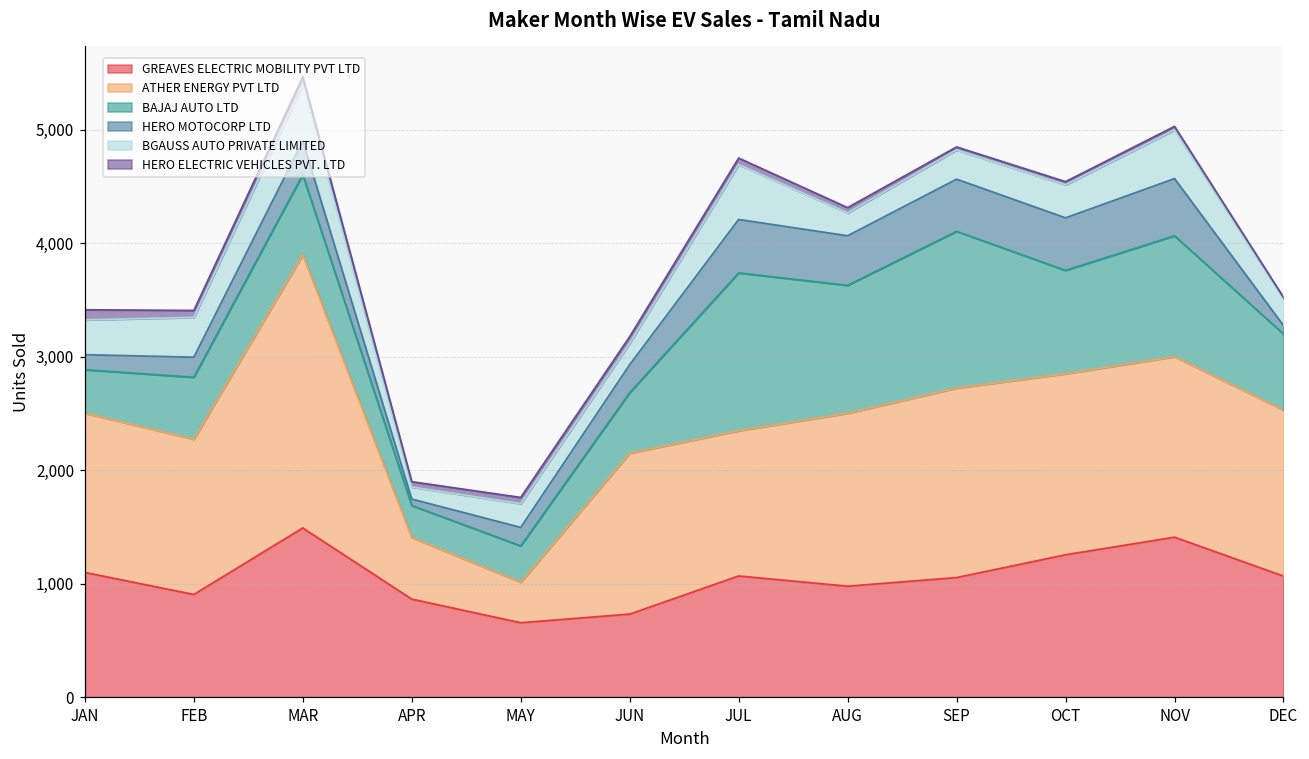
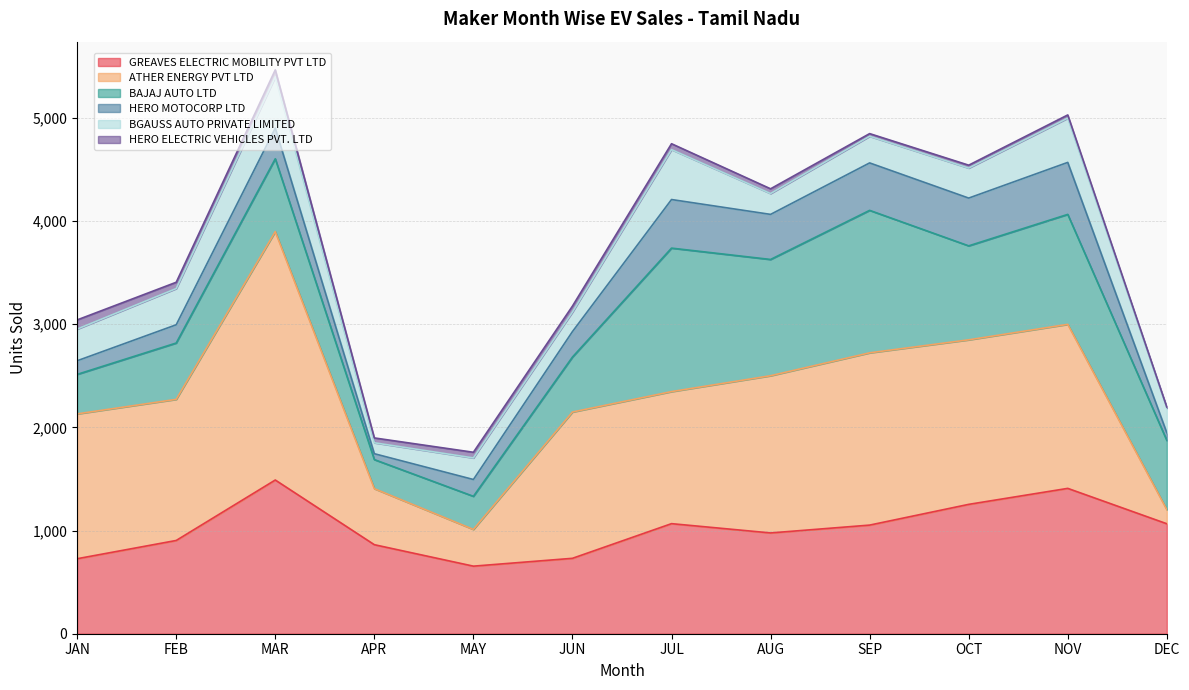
  {
    "GREAVES ELECTRIC MOBILITY PVT LTD": {
-     "JAN": "1,100",
+     "JAN": "730",
      "FEB": "900",
      "MAR": "1,490",
      "APR": "860",
      "MAY": "660",
      "JUN": "730",
      "JUL": "1,070",
      "AUG": "980",
      "SEP": "1,050",
      "OCT": "1,250",
      "NOV": "1,410",
      "DEC": "1,070"
    },
    "ATHER ENERGY PVT LTD": {
      "JAN": "1,400",
      "FEB": "1,370",
      "MAR": "2,410",
      "APR": "540",
      "MAY": "360",
      "JUN": "1,420",
      "JUL": "1,280",
      "AUG": "1,520",
      "SEP": "1,670",
      "OCT": "1,600",
      "NOV": "1,590",
-     "DEC": "1,460"
+     "DEC": "140"
    },
    "BGAUSS AUTO PRIVATE LIMITED": {
      "JAN": "310",
      "FEB": "350",
      "APR": "110",
      "MAY": "210",
      "JUN": "190",
      "JUL": "480",
      "AUG": "200",
      "SEP": "260",
      "OCT": "290",
      "NOV": "430"
    }
  }
